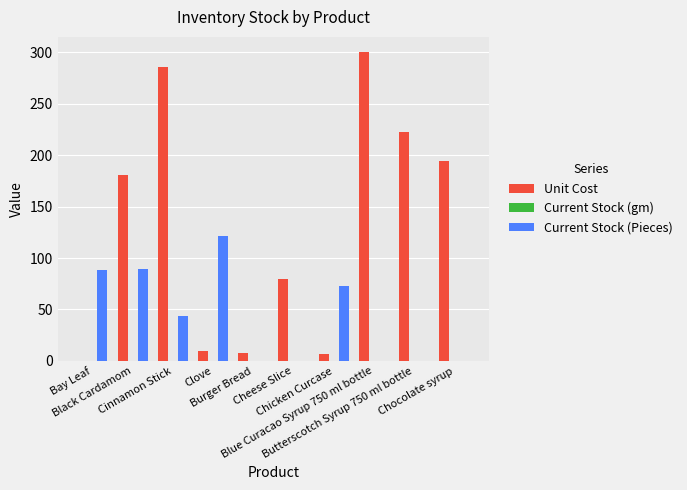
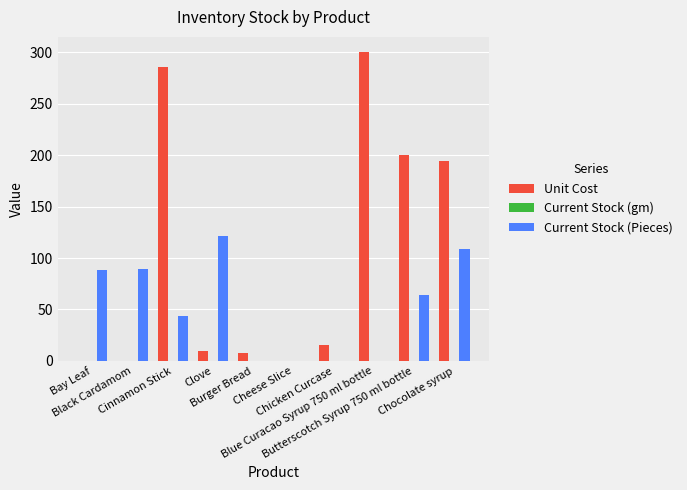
  {
    "Unit Cost": {
-     "Black Cardamom": 181,
+     "Black Cardamom": 0,
      "Cinnamon Stick": 286,
      "Clove": 10,
      "Burger Bread": 8,
-     "Cheese Slice": 79,
-     "Chicken Curcase": 7,
+     "Cheese Slice": 0,
+     "Chicken Curcase": 15,
      "Blue Curacao Syrup 750 ml bottle": 300,
-     "Butterscotch Syrup 750 ml bottle": 223,
+     "Butterscotch Syrup 750 ml bottle": 200,
      "Chocolate syrup": 194
    },
    "Current Stock (gm)": {
      "Bay Leaf": 0,
      "Black Cardamom": 0,
      "Cinnamon Stick": 0,
      "Clove": 0,
      "Burger Bread": 0,
      "Cheese Slice": 0,
      "Chicken Curcase": 0,
      "Blue Curacao Syrup 750 ml bottle": 0,
      "Butterscotch Syrup 750 ml bottle": 0,
      "Chocolate syrup": 0
    },
    "Current Stock (Pieces)": {
      "Bay Leaf": 88,
      "Black Cardamom": 89,
      "Cinnamon Stick": 44,
      "Clove": 122,
      "Burger Bread": 0,
      "Cheese Slice": 0,
-     "Chicken Curcase": 73,
+     "Chicken Curcase": 0,
      "Blue Curacao Syrup 750 ml bottle": 0,
-     "Butterscotch Syrup 750 ml bottle": 0,
-     "Chocolate syrup": 0
+     "Butterscotch Syrup 750 ml bottle": 64,
+     "Chocolate syrup": 109
    }
  }
